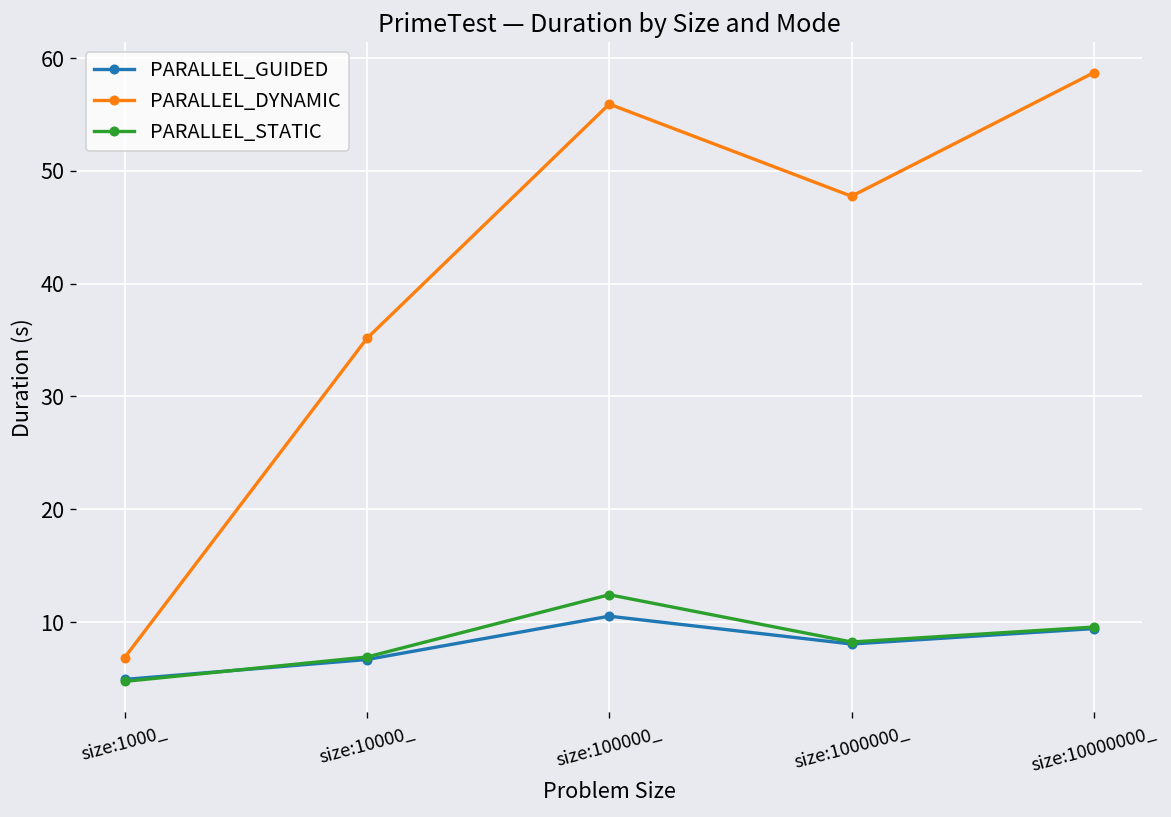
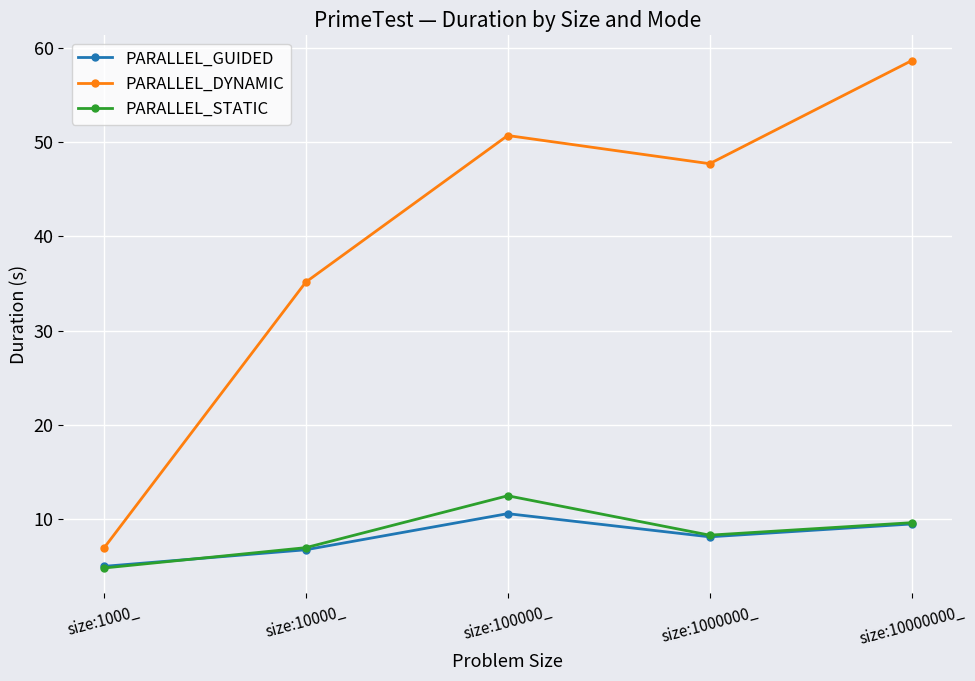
  {
    "PARALLEL_GUIDED": {
      "size:100000_": 11
    },
    "PARALLEL_DYNAMIC": {
      "size:1000_": 7,
      "size:10000_": 35,
-     "size:100000_": 56,
+     "size:100000_": 51,
      "size:1000000_": 48,
      "size:10000000_": 59
    },
    "PARALLEL_STATIC": {
      "size:100000_": 12
    }
  }
